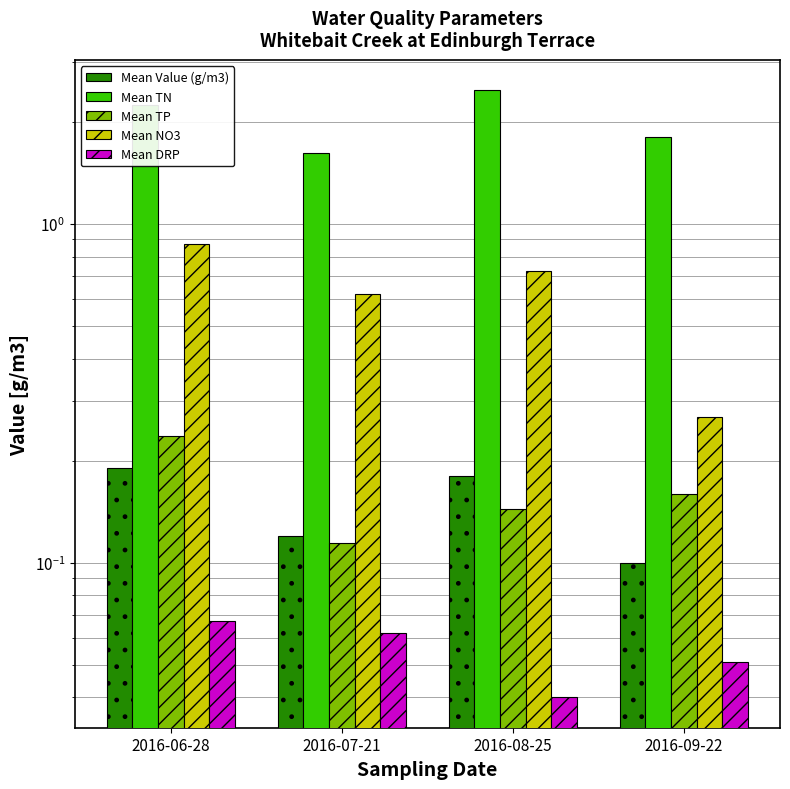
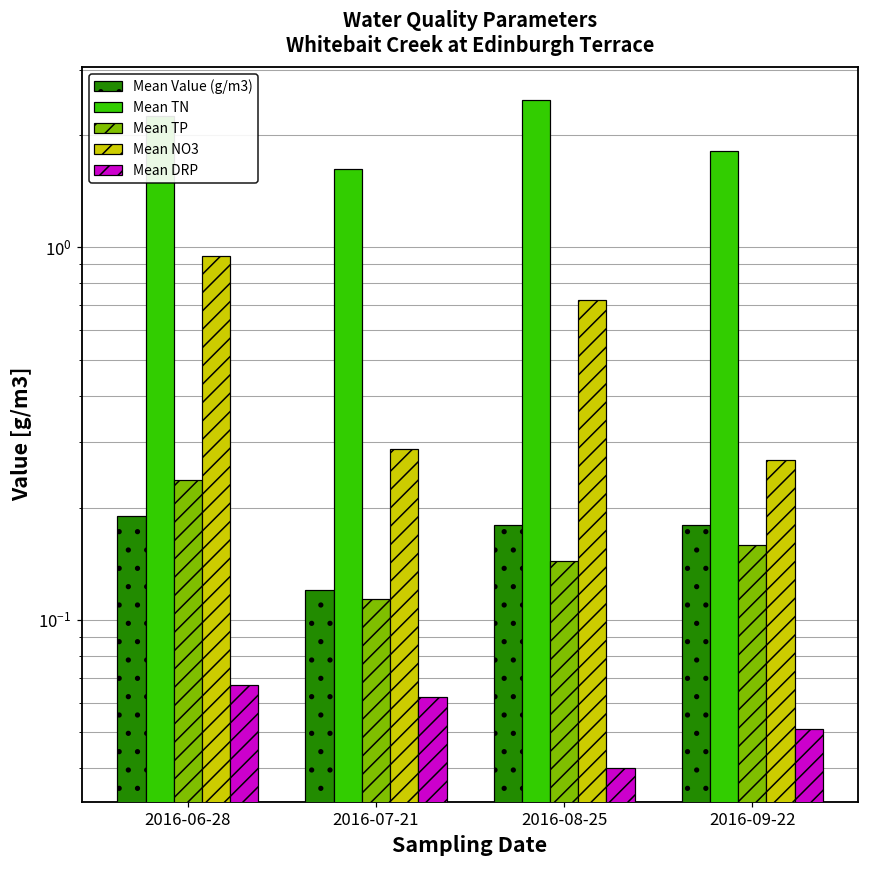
  {
    "Mean Value (g/m3)": {
      "2016-06-28": 0.19,
      "2016-07-21": 0.12,
      "2016-08-25": 0.18,
-     "2016-09-22": 0.10
+     "2016-09-22": 0.18
    },
    "Mean TN": {
      "2016-07-21": 1.6,
      "2016-08-25": 2.5,
      "2016-09-22": 1.8
    },
    "Mean TP": {
      "2016-06-28": 0.24,
      "2016-07-21": 0.114,
      "2016-08-25": 0.144,
      "2016-09-22": 0.16
    },
    "Mean NO3": {
-     "2016-06-28": 0.87,
-     "2016-07-21": 0.62,
+     "2016-06-28": 0.95,
+     "2016-07-21": 0.29,
      "2016-08-25": 0.72,
      "2016-09-22": 0.27
    },
    "Mean DRP": {
      "2016-06-28": 0.067,
      "2016-07-21": 0.062,
      "2016-08-25": 0.04,
      "2016-09-22": 0.051
    }
  }
